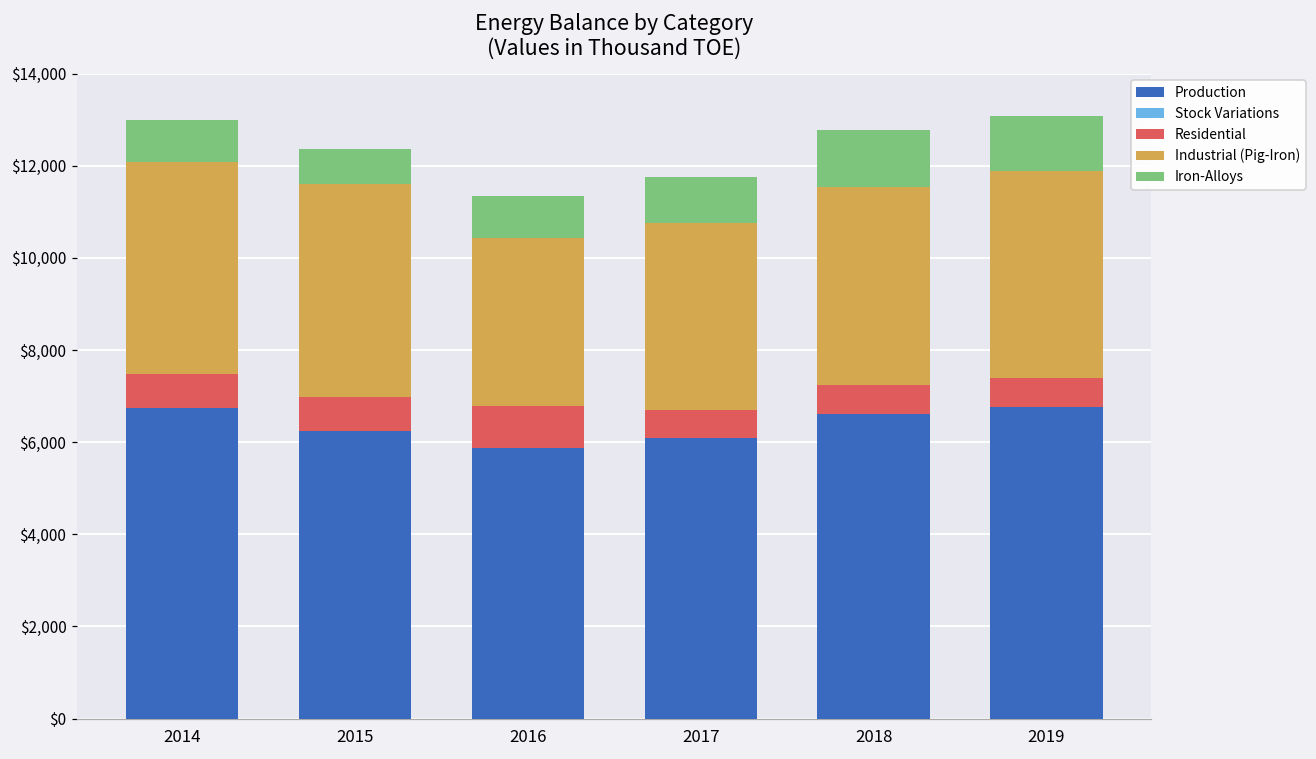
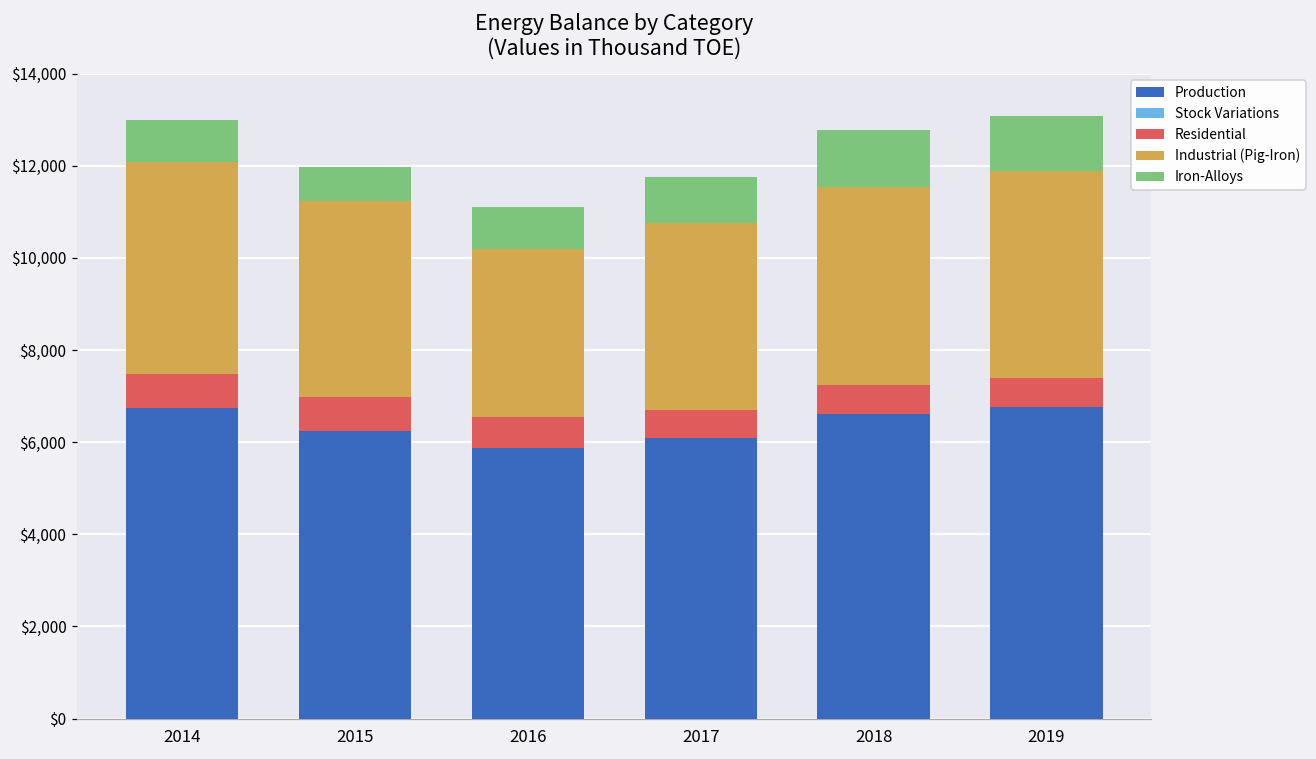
  {
    "Stock Variations": {
      "2014": "$6,700",
      "2015": "$6,200",
      "2016": "$5,900",
      "2017": "$6,100",
      "2018": "$6,600",
      "2019": "$6,800"
    },
    "Residential": {
      "2014": "$700",
      "2015": "$700",
-     "2016": "$900",
+     "2016": "$700",
      "2017": "$600",
      "2018": "$600",
      "2019": "$600"
    },
    "Industrial (Pig-Iron)": {
      "2014": "$4,600",
-     "2015": "$4,600",
+     "2015": "$4,300",
      "2016": "$3,600",
      "2017": "$4,100",
      "2018": "$4,300",
      "2019": "$4,500"
    },
    "Iron-Alloys": {
      "2014": "$900",
      "2015": "$800",
      "2016": "$900",
      "2017": "$1,000",
      "2018": "$1,200",
      "2019": "$1,200"
    }
  }
